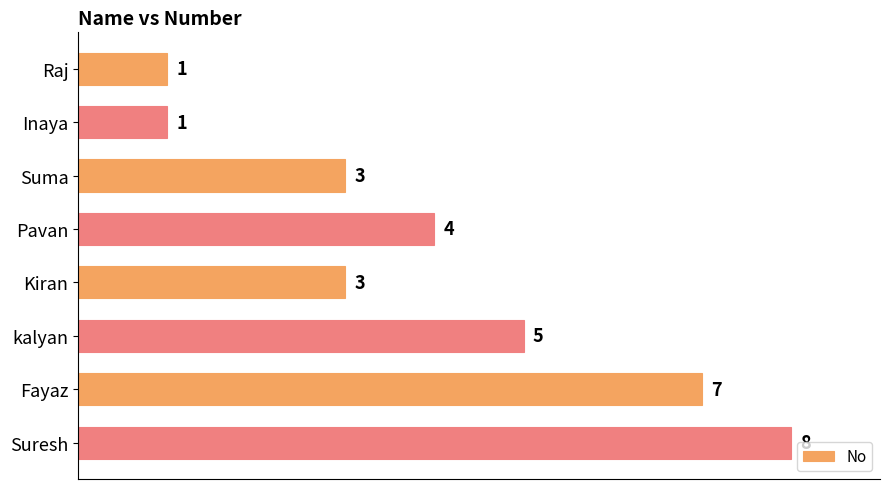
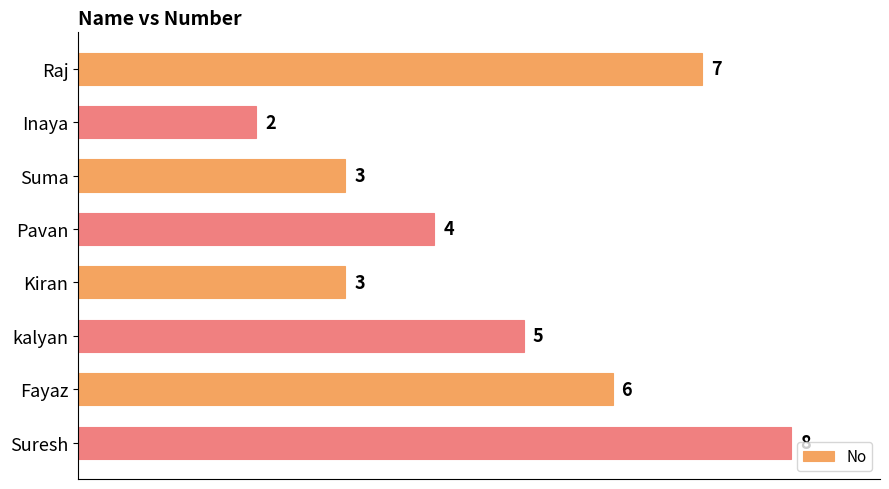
  {
-   "Raj": 1,
-   "Inaya": 1,
+   "Raj": 7,
+   "Inaya": 2,
    "Suma": 3,
    "Pavan": 4,
    "Kiran": 3,
    "kalyan": 5,
-   "Fayaz": 7
+   "Fayaz": 6
  }
